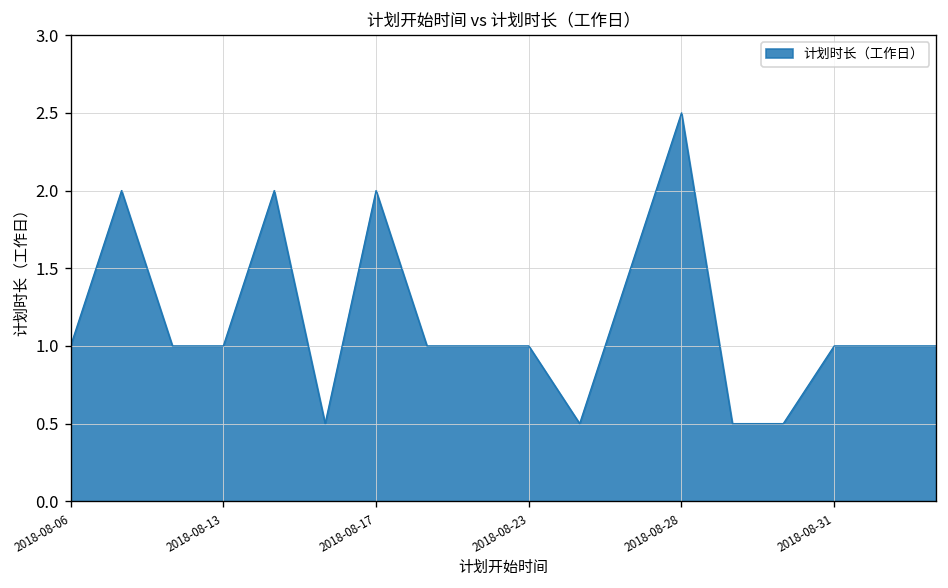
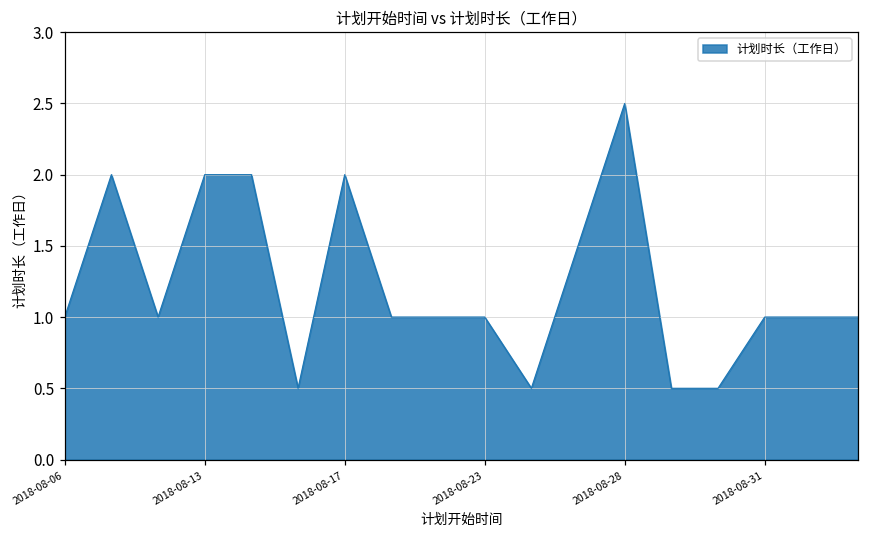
  {
    "2018-08-06": 1,
-   "2018-08-13": 1,
+   "2018-08-13": 2,
    "2018-08-23": 1,
    "2018-08-28": 2.50
  }
